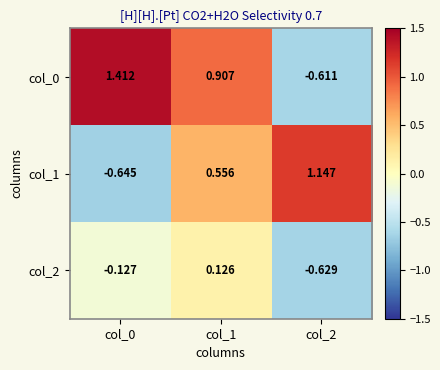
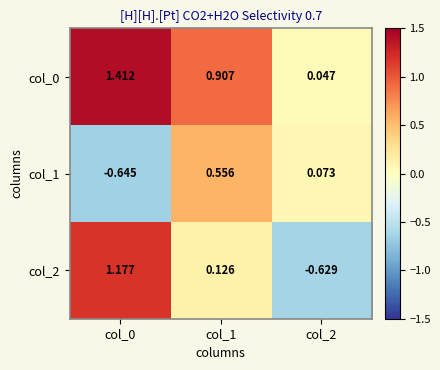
  {
    "col_0": {
      "col_0": 1.412,
      "col_1": 0.907,
-     "col_2": -0.611
+     "col_2": 0.047
    },
    "col_1": {
      "col_0": -0.645,
      "col_1": 0.556,
-     "col_2": 1.147
+     "col_2": 0.073
    },
    "col_2": {
-     "col_0": -0.127,
+     "col_0": 1.177,
      "col_1": 0.126,
      "col_2": -0.629
    }
  }
